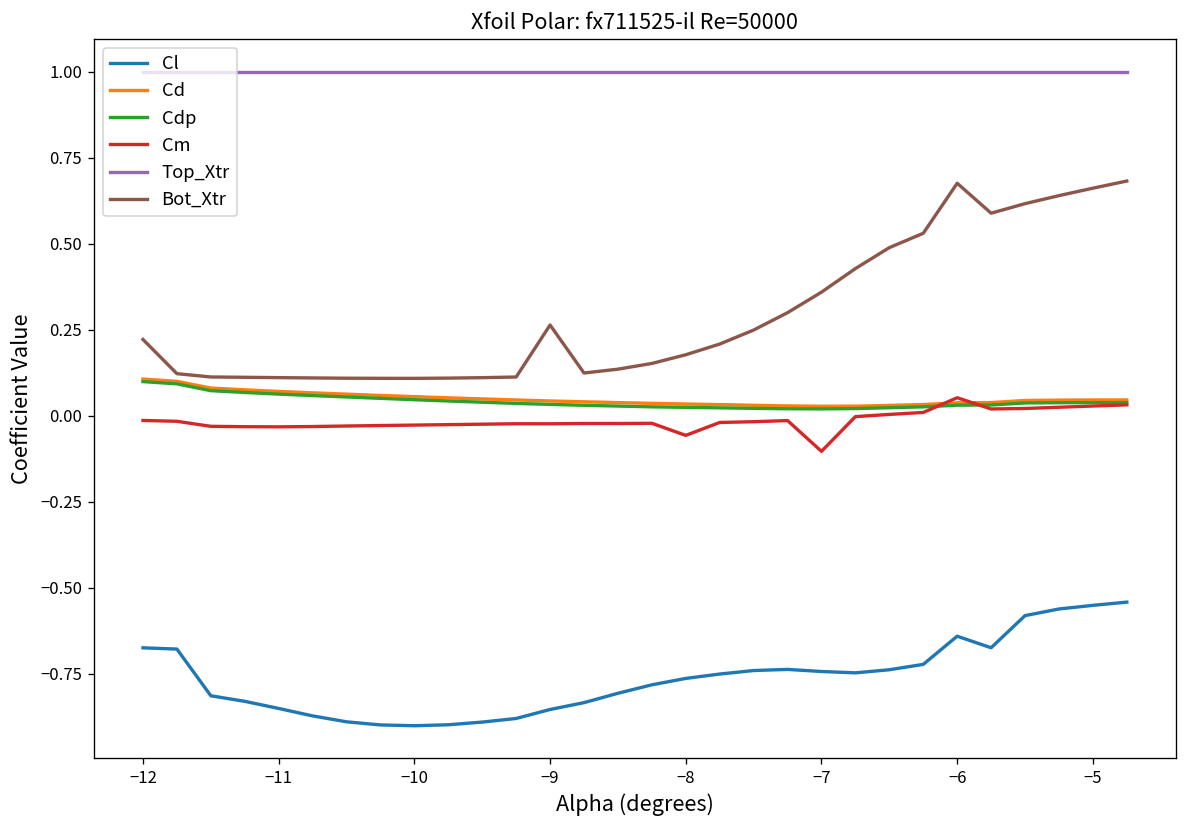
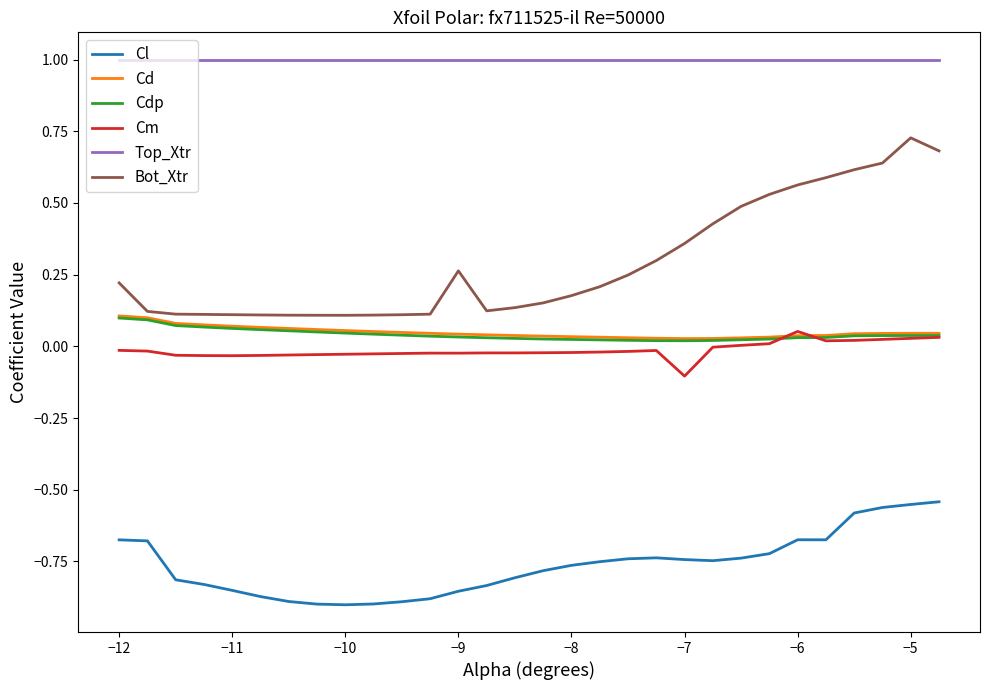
  {
    "Cl": {
      "−12": -0.67,
      "−11": -0.85,
      "−10": -0.90,
      "−9": -0.85,
      "−8": -0.76,
      "−7": -0.74,
-     "−6": -0.64,
+     "−6": -0.67,
      "−5": -0.55
    },
    "Cd": {
      "−9": 0.04,
      "−8": 0.03
    },
    "Cdp": {
      "−9": 0.03,
      "−8": 0.02
    },
    "Cm": {
      "−12": -0.01,
      "−11": -0.03,
      "−10": -0.03,
      "−9": -0.02,
-     "−8": -0.06,
+     "−8": -0.02,
      "−7": -0.10,
      "−6": 0.05,
      "−5": 0.03
    },
    "Top_Xtr": {
      "−11": 1.00,
      "−10": 1.00,
      "−9": 1.00,
      "−8": 1.00,
      "−7": 1.00,
      "−6": 1.00,
      "−5": 1.00
    },
    "Bot_Xtr": {
      "−12": 0.22,
      "−11": 0.11,
      "−10": 0.11,
      "−9": 0.26,
      "−8": 0.18,
      "−7": 0.36,
-     "−6": 0.68,
-     "−5": 0.66
+     "−6": 0.56,
+     "−5": 0.73
    }
  }
